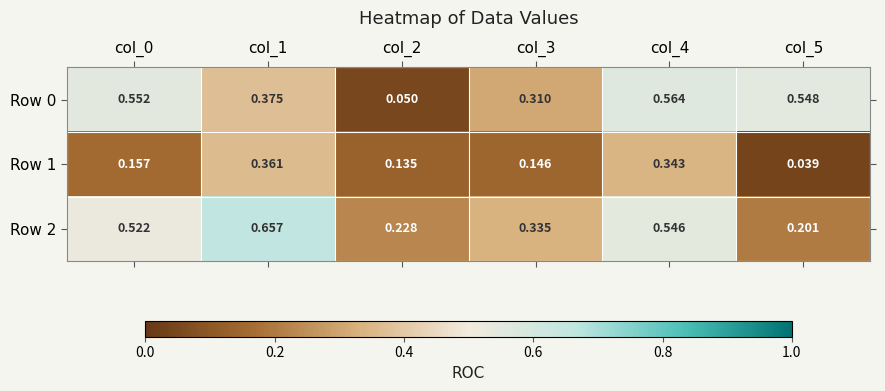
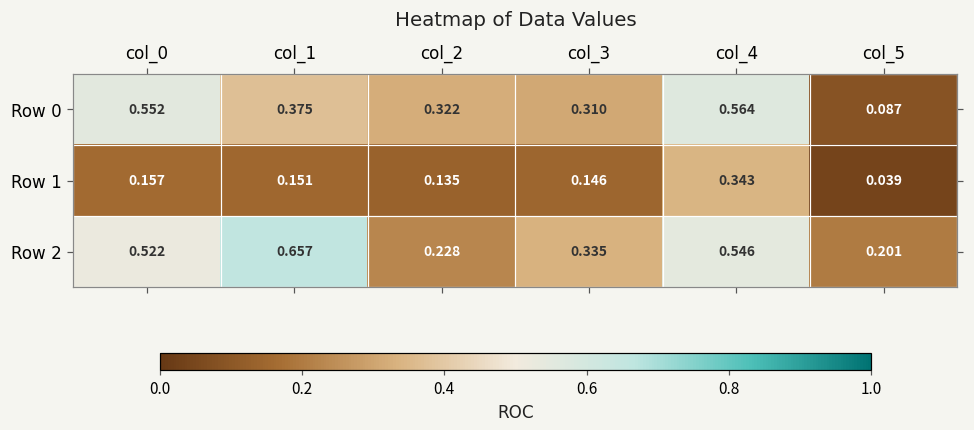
  {
    "Row 0": {
      "col_0": 0.552,
      "col_1": 0.375,
-     "col_2": 0.050,
+     "col_2": 0.322,
      "col_3": 0.310,
      "col_4": 0.564,
-     "col_5": 0.548
+     "col_5": 0.087
    },
    "Row 1": {
      "col_0": 0.157,
-     "col_1": 0.361,
+     "col_1": 0.151,
      "col_2": 0.135,
      "col_3": 0.146,
      "col_4": 0.343,
      "col_5": 0.039
    },
    "Row 2": {
      "col_0": 0.522,
      "col_1": 0.657,
      "col_2": 0.228,
      "col_3": 0.335,
      "col_4": 0.546,
      "col_5": 0.201
    }
  }
